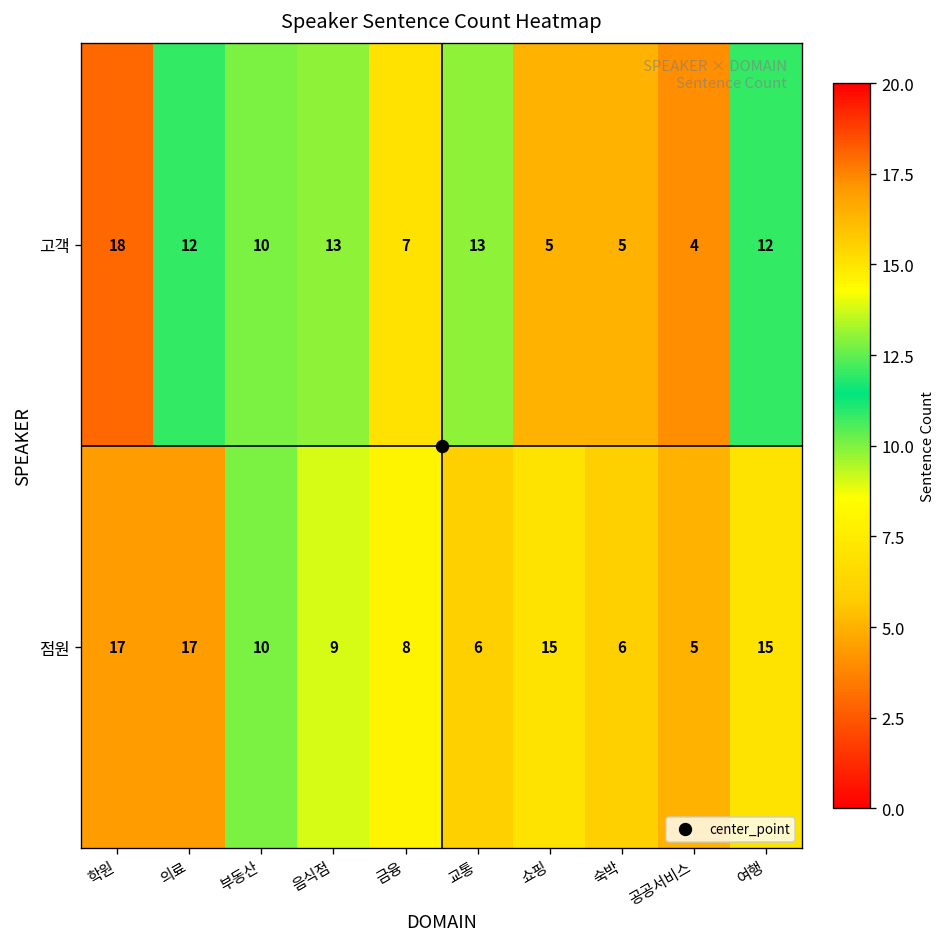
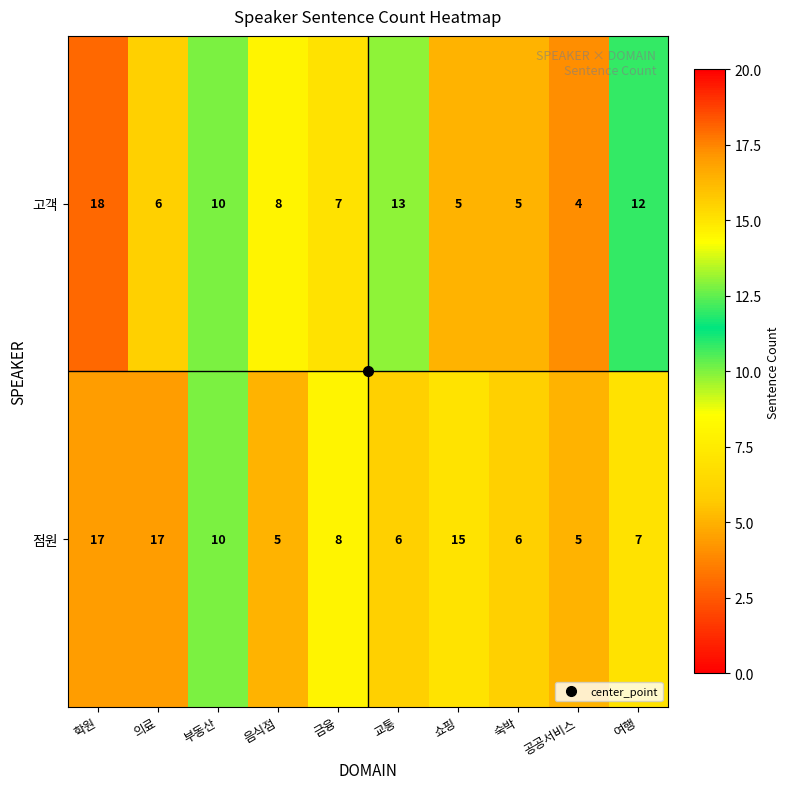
  {
    "고객": {
      "학원": 18,
-     "의료": 12,
+     "의료": 6,
      "부동산": 10,
-     "음식점": 13,
+     "음식점": 8,
      "금융": 7,
      "교통": 13,
      "쇼핑": 5,
      "숙박": 5,
      "여행": 12
    },
    "점원": {
      "학원": 17,
      "의료": 17,
      "부동산": 10,
-     "음식점": 9,
+     "음식점": 5,
      "금융": 8,
      "교통": 6,
      "쇼핑": 15,
      "숙박": 6,
      "공공서비스": 5,
-     "여행": 15
+     "여행": 7
    }
  }
